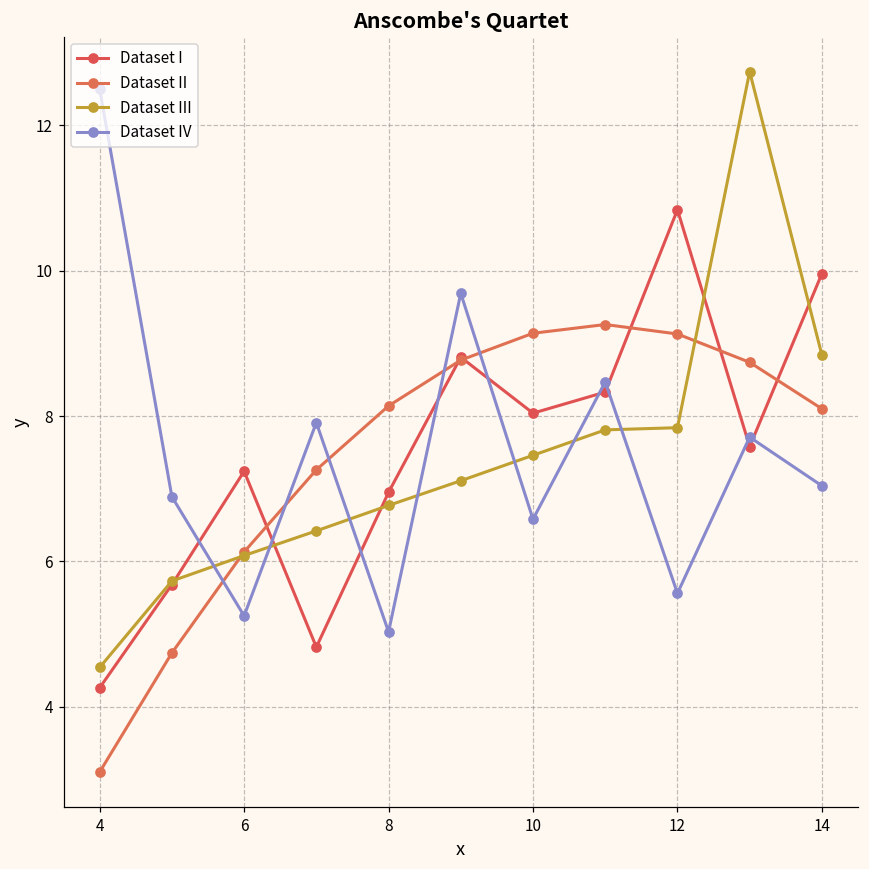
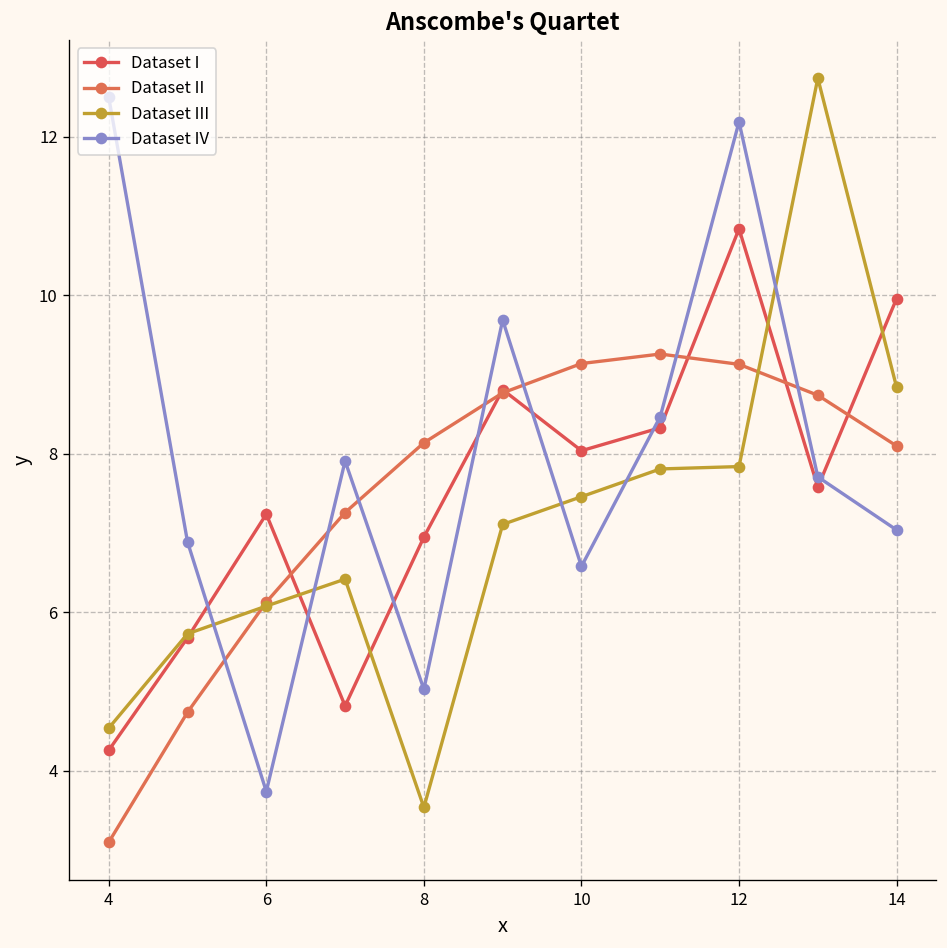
  {
    "Dataset III": {
      "4": 4.5,
      "6": 6.1,
-     "8": 6.8,
+     "8": 3.5,
      "10": 7.5,
      "12": 7.8,
      "14": 8.8
    },
    "Dataset IV": {
-     "6": 5.3,
+     "6": 3.7,
      "8": 5.0,
      "10": 6.6,
-     "12": 5.6,
+     "12": 12.2,
      "14": 7.0
    }
  }
